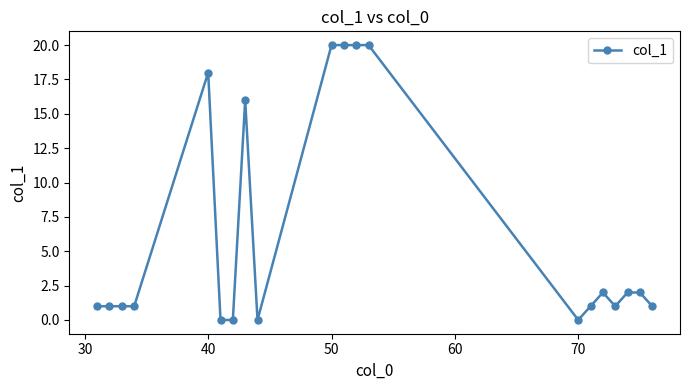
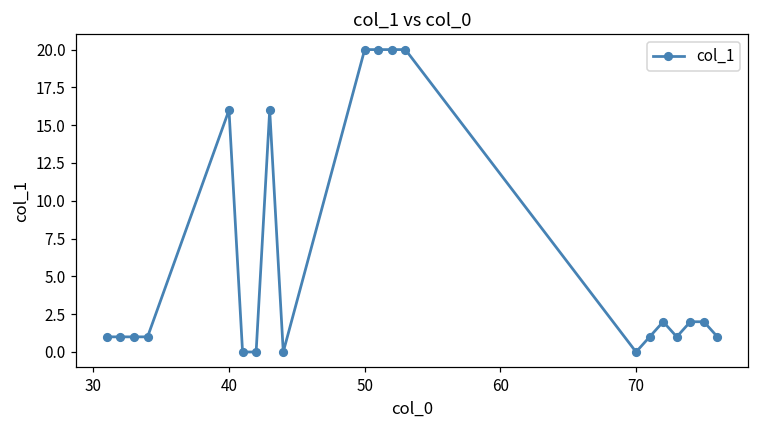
  {
-   "40": 18,
+   "40": 16,
    "50": 20,
    "70": 0
  }
